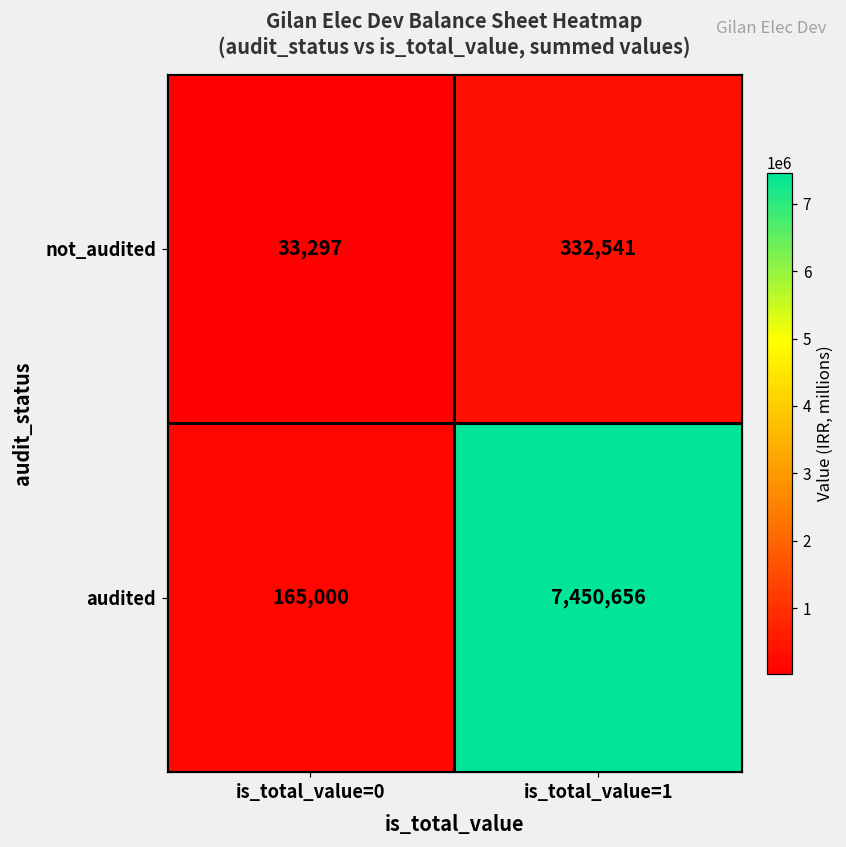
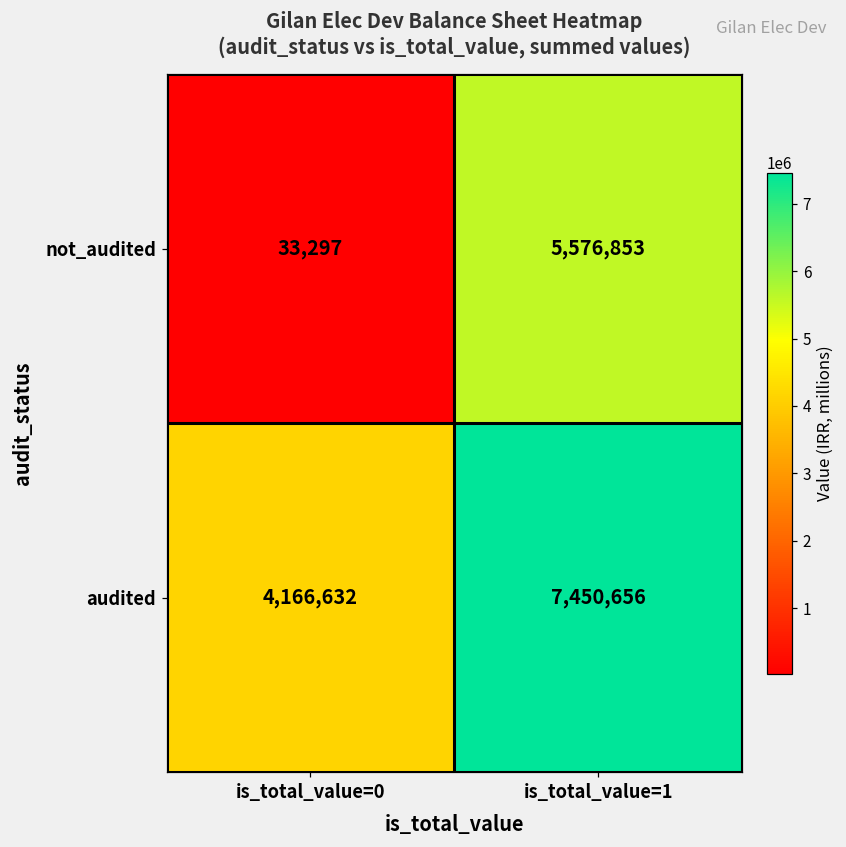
  {
    "not_audited": {
      "is_total_value=0": "33,297",
-     "is_total_value=1": "332,541"
+     "is_total_value=1": "5,576,853"
    },
    "audited": {
-     "is_total_value=0": "165,000",
+     "is_total_value=0": "4,166,632",
      "is_total_value=1": "7,450,656"
    }
  }
